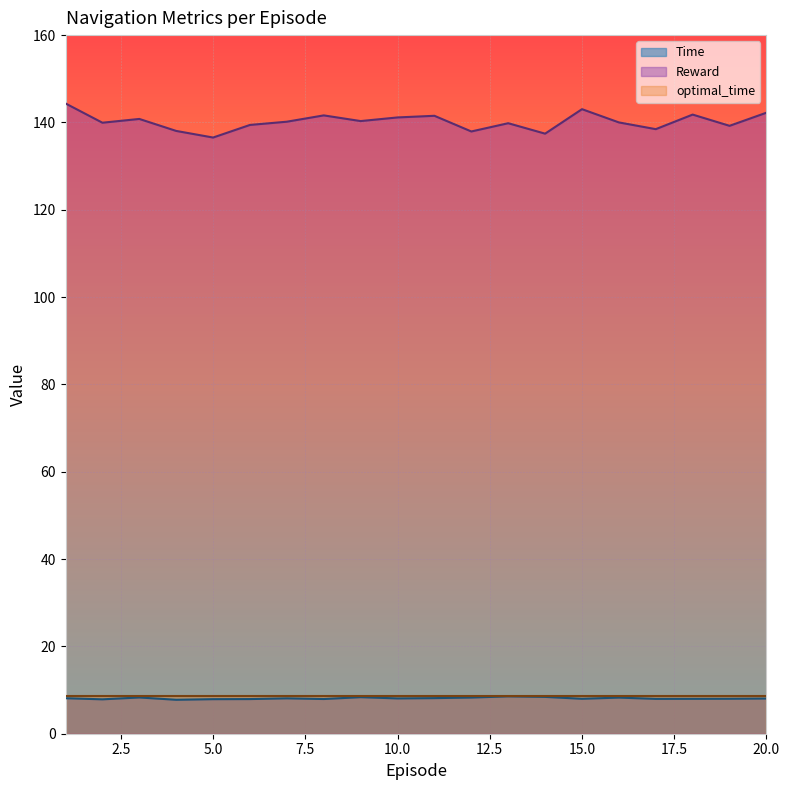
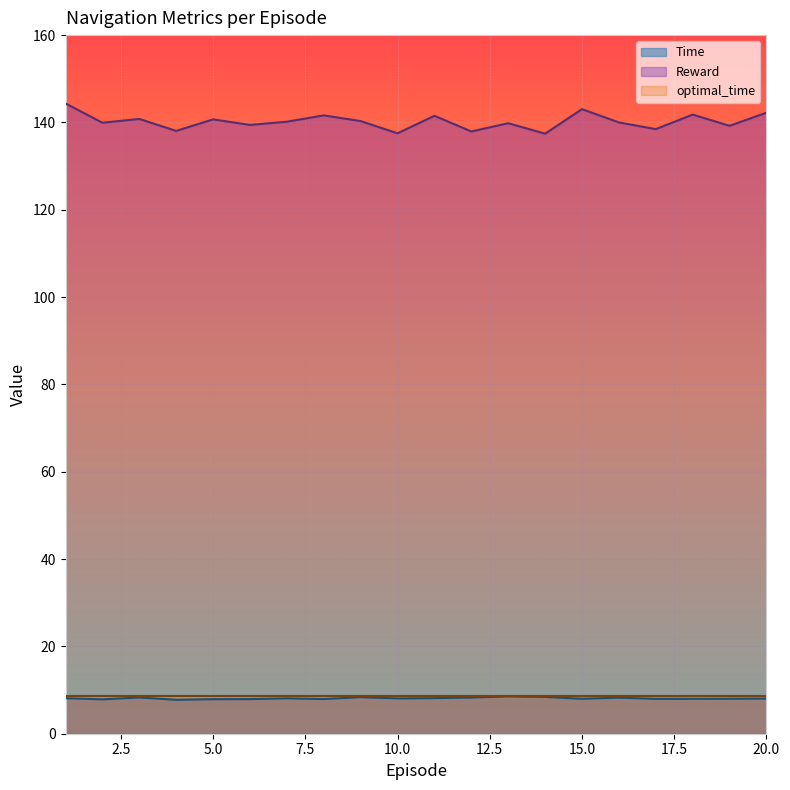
  {
    "Time": {
      "5.0": 8,
      "15.0": 8
    },
    "Reward": {
-     "5.0": 137,
-     "10.0": 141,
+     "5.0": 141,
+     "10.0": 138,
      "15.0": 143,
      "20.0": 142
    },
    "optimal_time": {
      "5.0": 9,
      "15.0": 9
    }
  }
